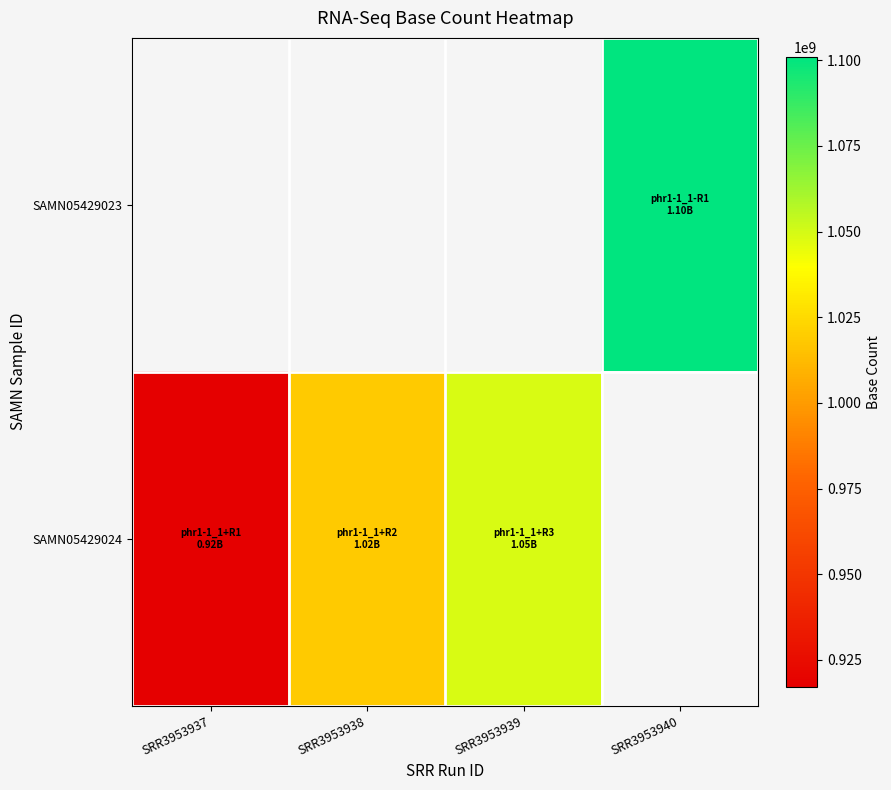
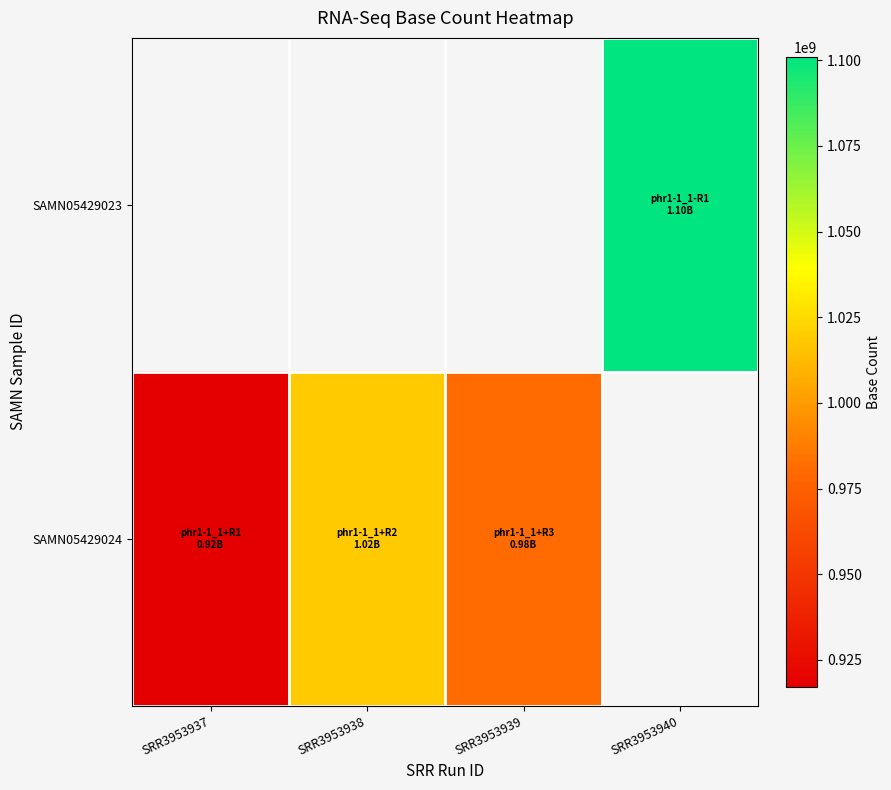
  {
    "SAMN05429024": {
-     "SRR3953939": "1.05B"
+     "SRR3953939": "0.98B"
    }
  }
